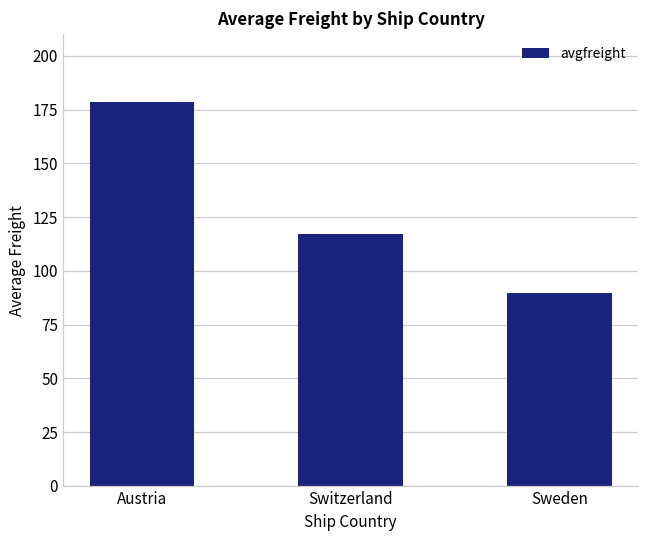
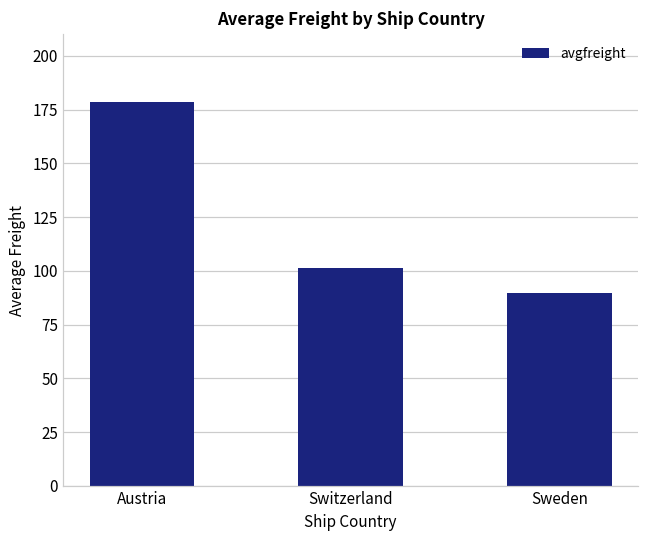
  {
    "Austria": 178,
-   "Switzerland": 117,
+   "Switzerland": 101,
    "Sweden": 89
  }
